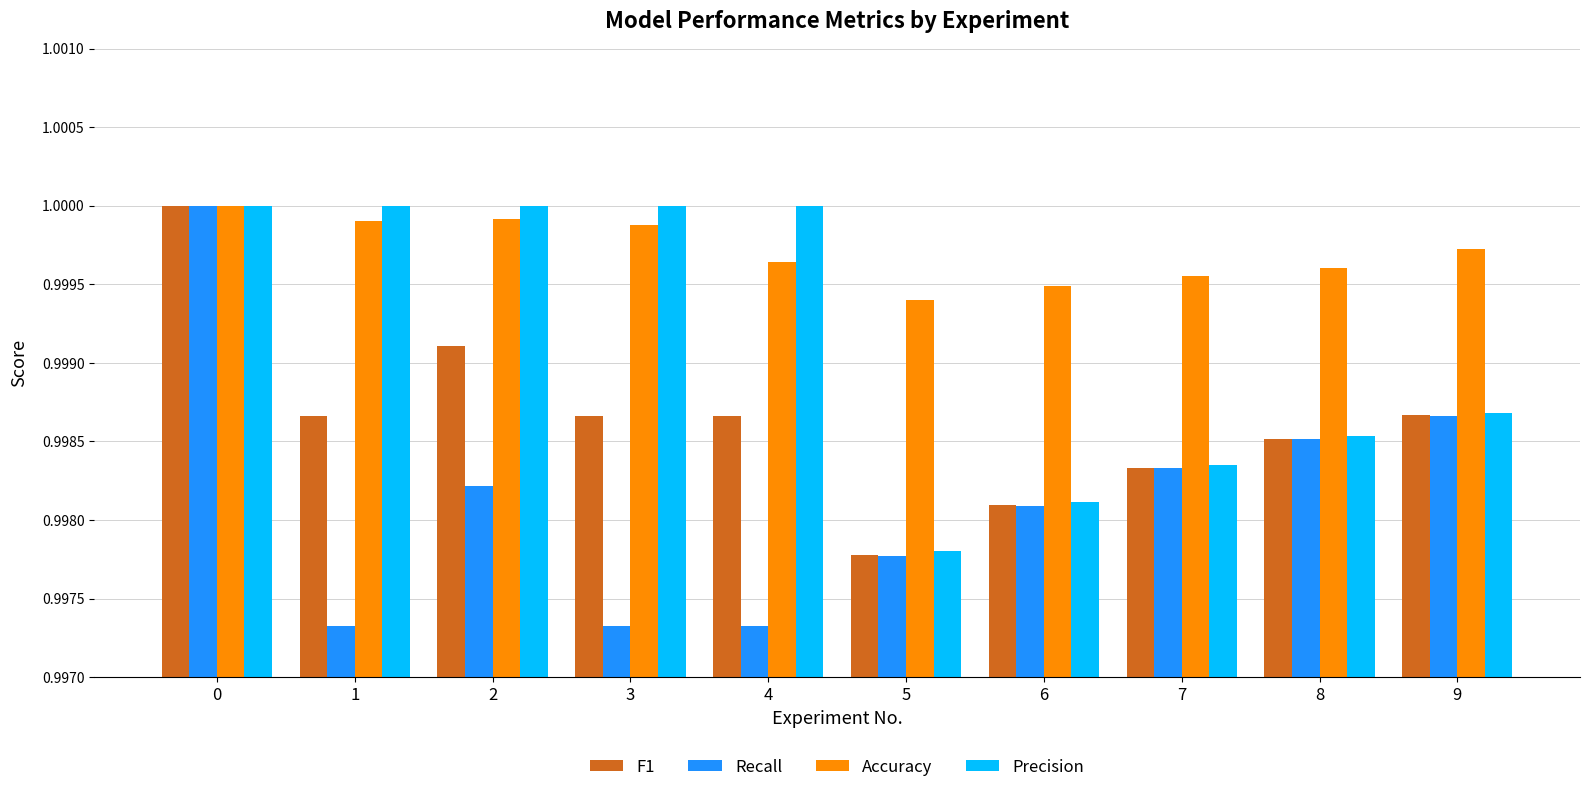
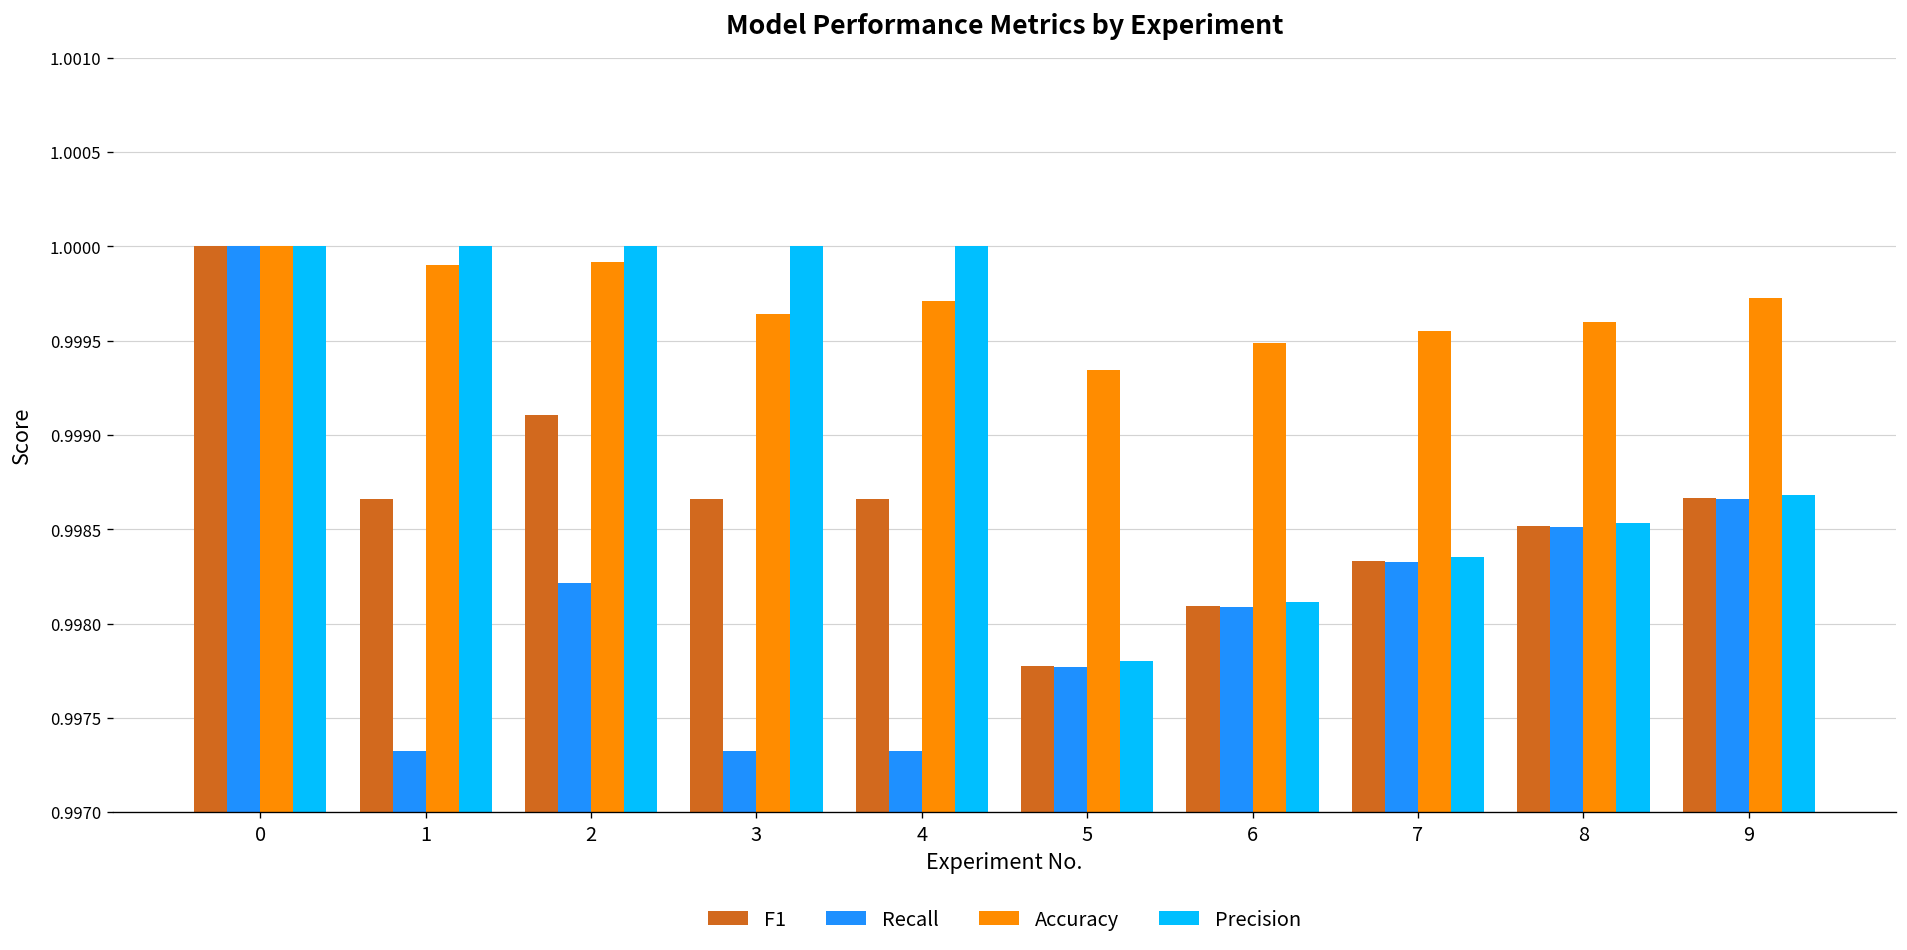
  {
    "F1": {
      "0": 1.00000,
      "1": 0.99866,
      "2": 0.99911,
      "3": 0.99866,
      "4": 0.99866,
      "5": 0.99778,
      "6": 0.99809,
      "7": 0.99833,
      "8": 0.99852,
      "9": 0.99867
    },
    "Accuracy": {
      "0": 1.00000,
      "1": 0.99990,
      "2": 0.99992,
-     "3": 0.99988,
-     "4": 0.99964,
-     "5": 0.99940,
+     "3": 0.99964,
+     "4": 0.99971,
+     "5": 0.99935,
      "6": 0.99949,
      "7": 0.99955,
      "8": 0.99960,
      "9": 0.99973
    }
  }
